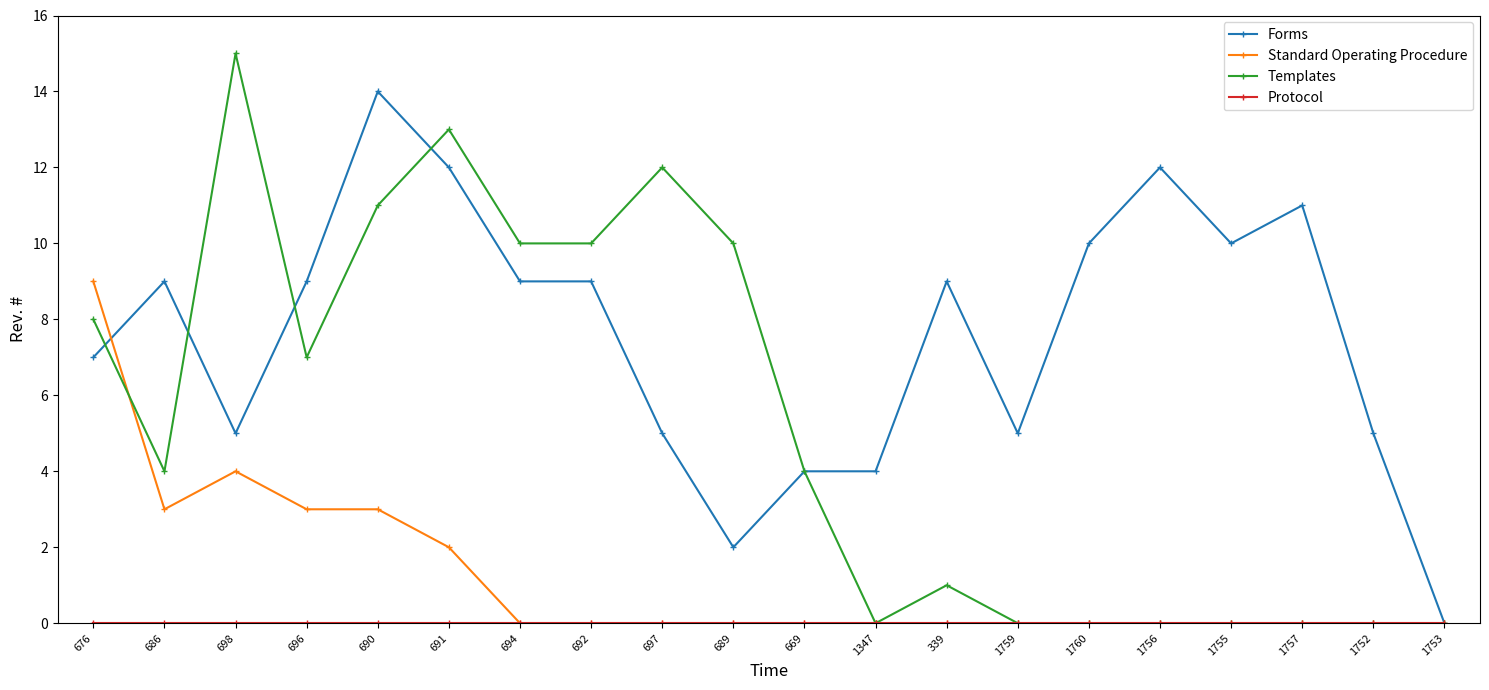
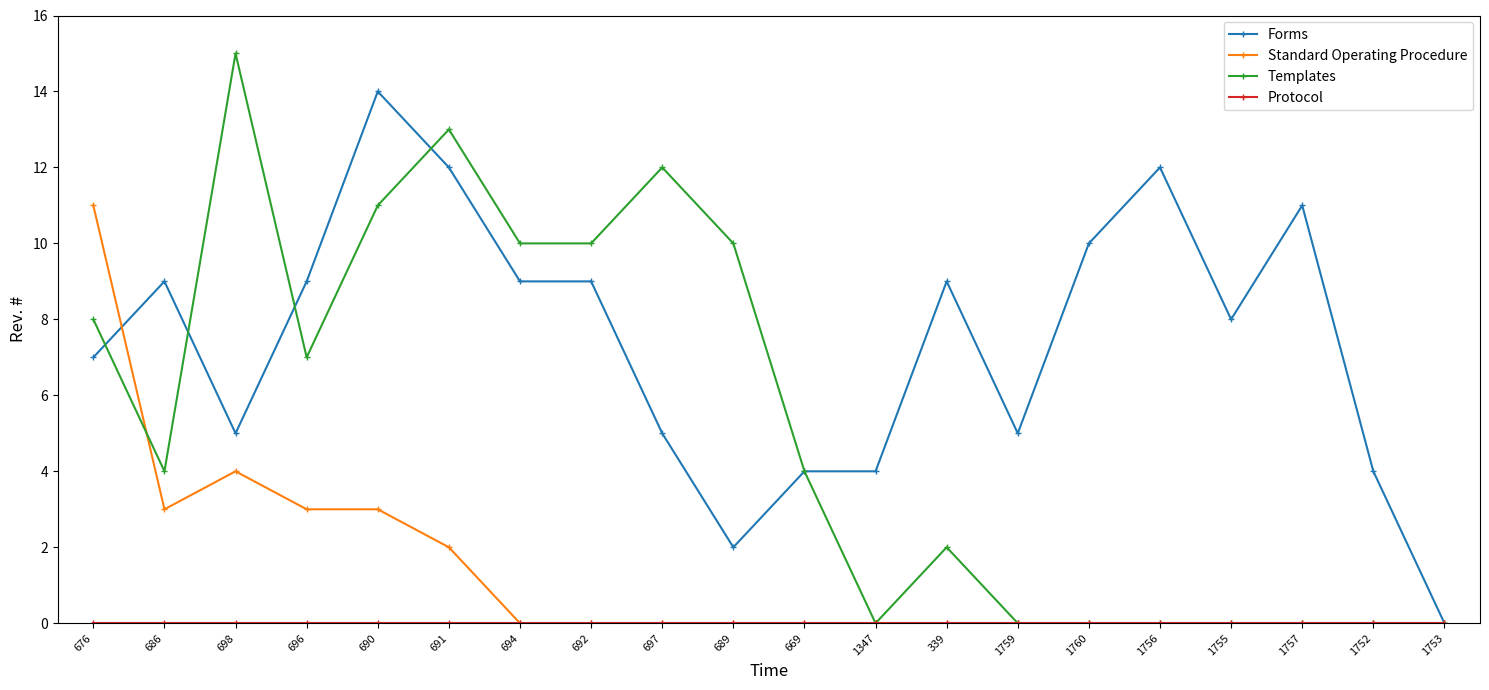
  {
    "Forms": {
      "676": 7,
      "686": 9,
      "698": 5,
      "696": 9,
      "690": 14,
      "691": 12,
      "694": 9,
      "692": 9,
      "697": 5,
      "689": 2,
      "1347": 4,
      "339": 9,
      "1759": 5,
      "1760": 10,
      "1756": 12,
-     "1755": 10,
+     "1755": 8,
      "1757": 11,
-     "1752": 5
+     "1752": 4
    },
    "Standard Operating Procedure": {
-     "676": 9,
+     "676": 11,
      "686": 3,
      "698": 4,
      "696": 3,
      "690": 3,
      "691": 2
    },
    "Templates": {
      "676": 8,
      "686": 4,
      "698": 15,
      "696": 7,
      "690": 11,
      "691": 13,
      "694": 10,
      "692": 10,
      "697": 12,
      "689": 10,
-     "339": 1
+     "339": 2
    },
    "Protocol": {
      "676": 0,
      "686": 0,
      "698": 0,
      "696": 0,
      "690": 0,
      "691": 0
    }
  }
